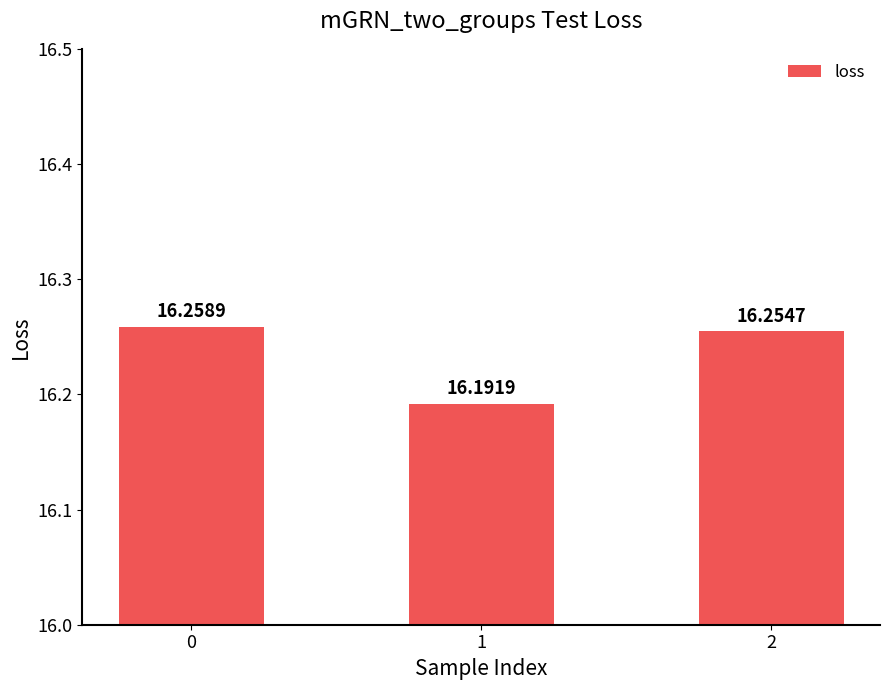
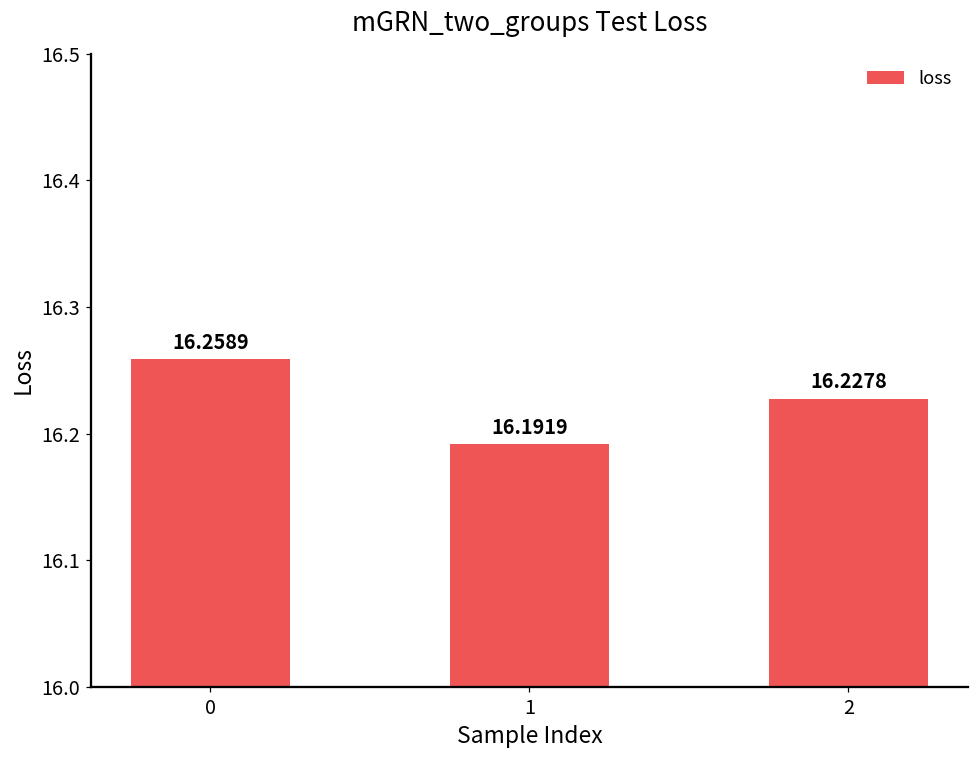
  {
    "0": 16.2589,
    "1": 16.1919,
-   "2": 16.2547
+   "2": 16.2278
  }
